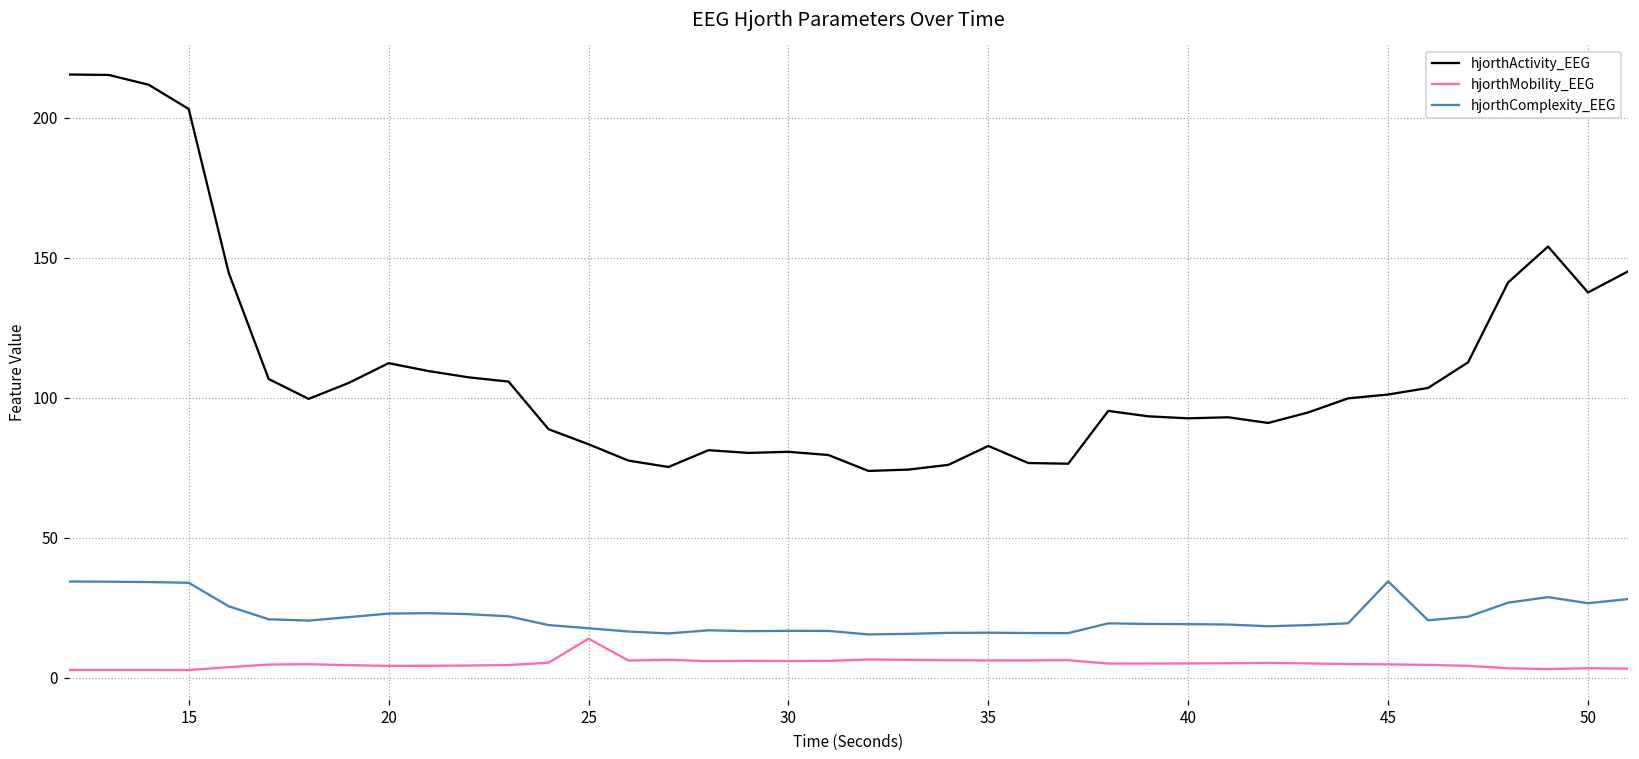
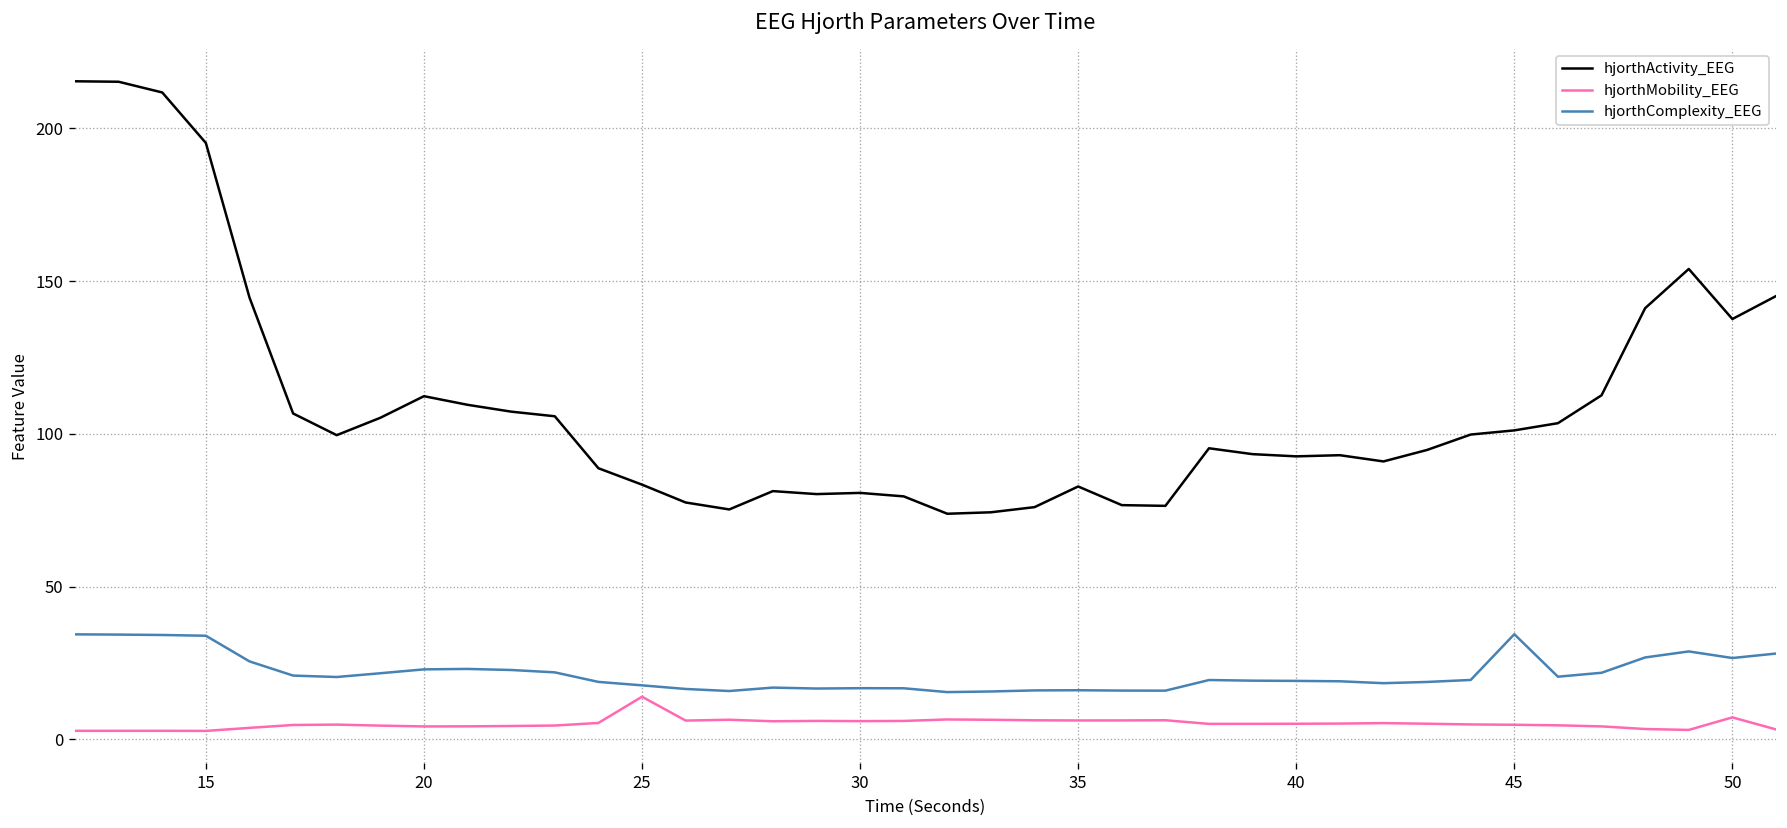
  {
    "hjorthActivity_EEG": {
-     "15": 203,
+     "15": 195,
      "20": 112,
      "25": 83,
      "30": 81,
      "35": 83,
      "40": 93,
      "45": 101,
      "50": 138
    },
    "hjorthMobility_EEG": {
      "15": 3,
      "20": 4,
      "25": 14,
      "30": 6,
      "35": 6,
      "40": 5,
      "45": 5,
-     "50": 3
+     "50": 7
    },
    "hjorthComplexity_EEG": {
      "15": 34,
      "20": 23,
      "25": 18,
      "30": 17,
      "35": 16,
      "40": 19,
      "45": 34,
      "50": 27
    }
  }
